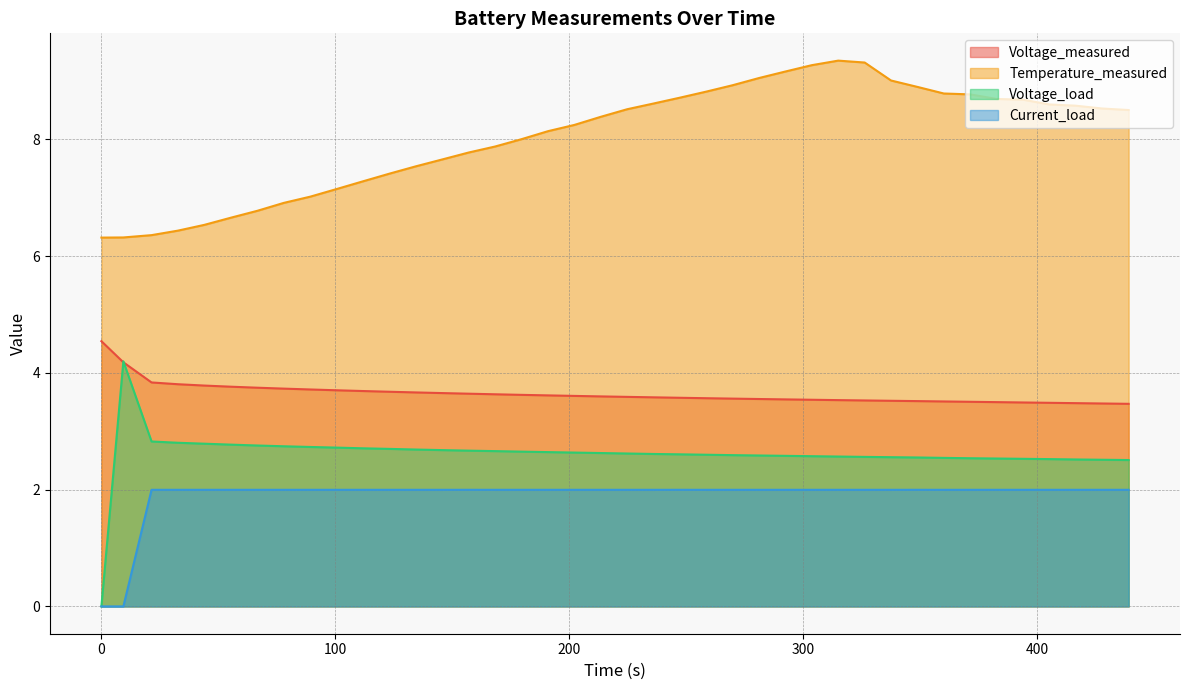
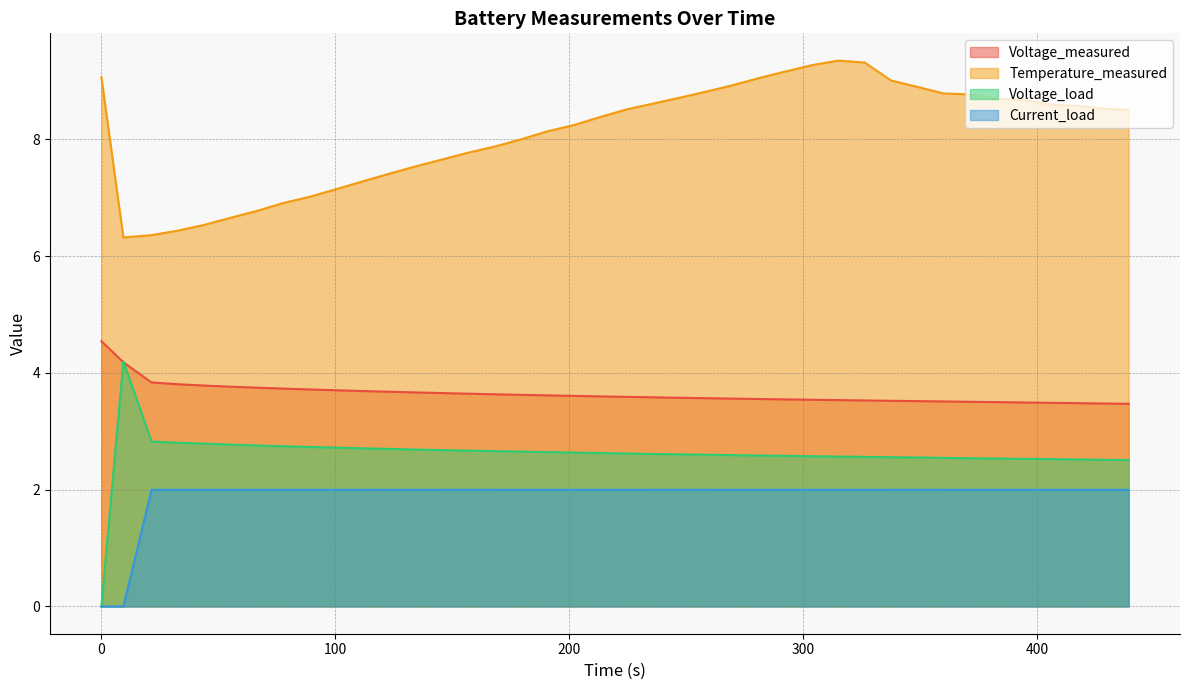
  {
    "Voltage_measured": {
      "0": 4.5
    },
    "Temperature_measured": {
-     "0": 6.3
+     "0": 9.1
    }
  }
